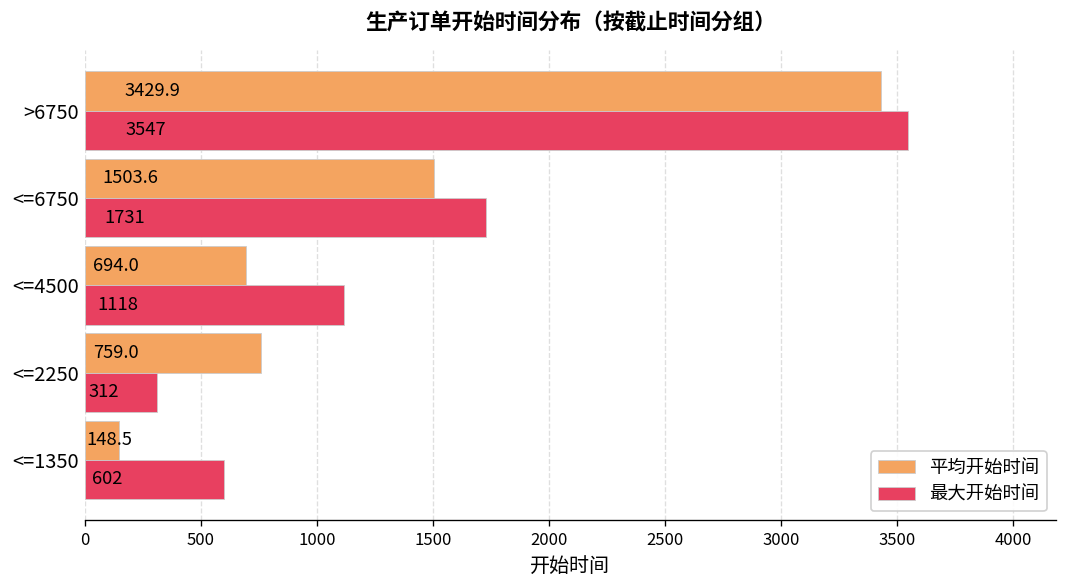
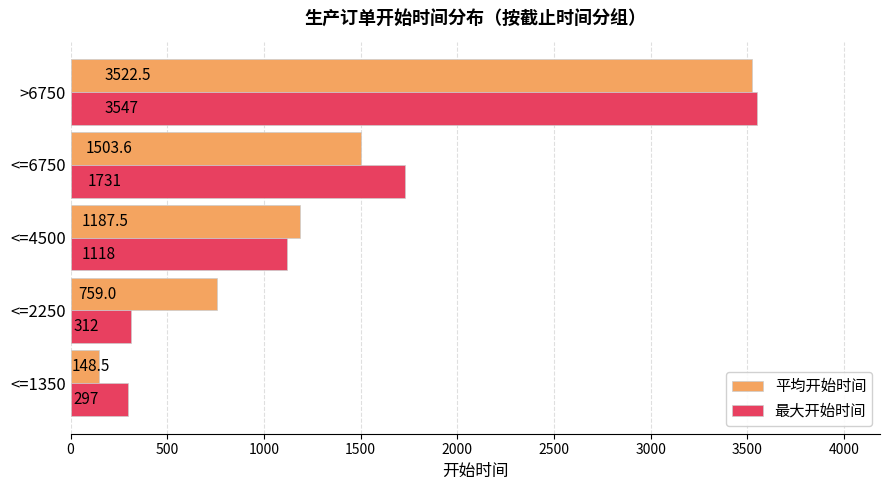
  {
    "平均开始时间": {
-     ">6750": 3429.9,
+     ">6750": 3522.5,
      "<=6750": 1503.6,
-     "<=4500": 694.0,
+     "<=4500": 1187.5,
      "<=2250": 759.0,
      "<=1350": 148.5
    },
    "最大开始时间": {
      ">6750": 3547,
      "<=6750": 1731,
      "<=4500": 1118,
      "<=2250": 312,
-     "<=1350": 602
+     "<=1350": 297
    }
  }
